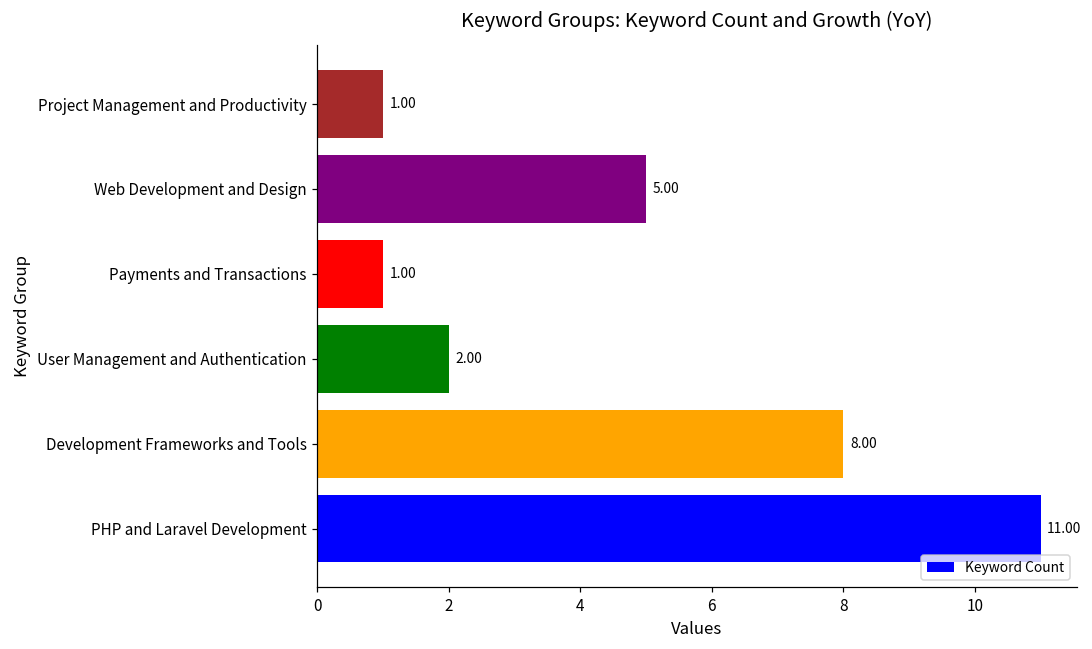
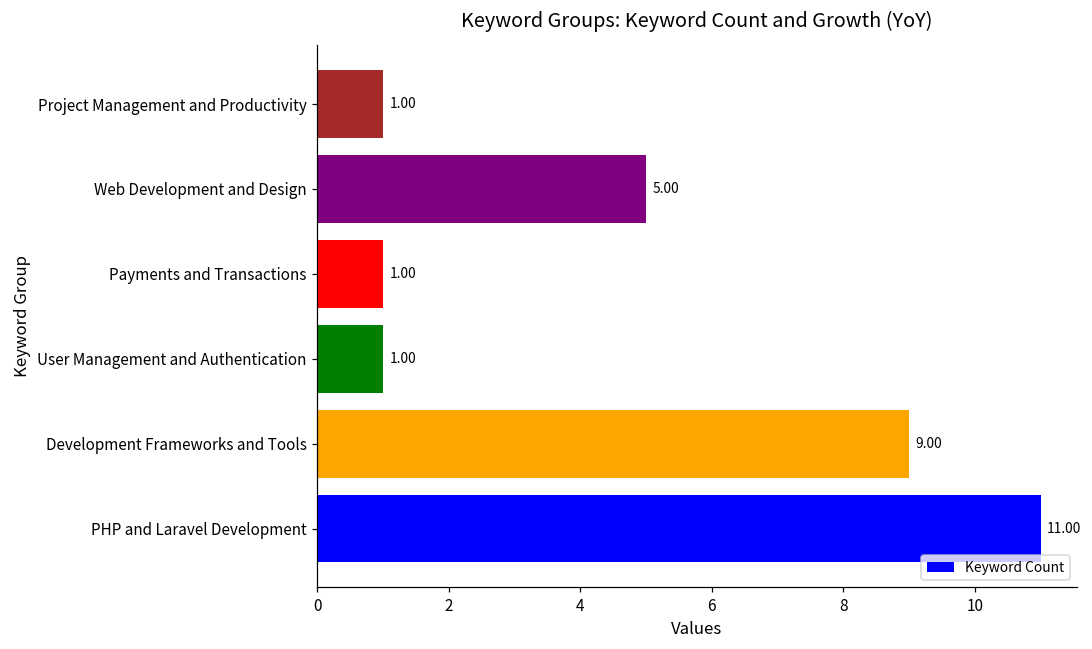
  {
    "Project Management and Productivity": 1.00,
    "Web Development and Design": 5.00,
    "Payments and Transactions": 1.00,
-   "User Management and Authentication": 2.00,
-   "Development Frameworks and Tools": 8.00,
+   "User Management and Authentication": 1.00,
+   "Development Frameworks and Tools": 9.00,
    "PHP and Laravel Development": 11.00
  }
